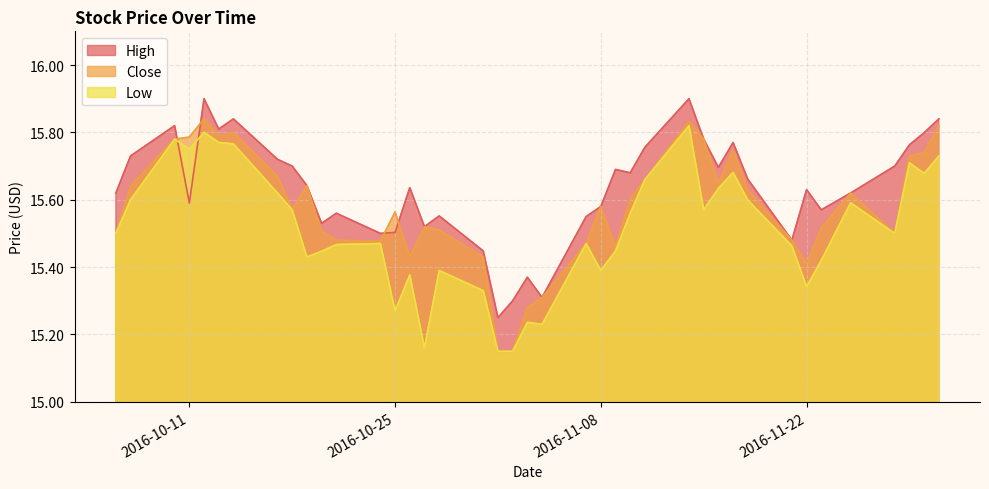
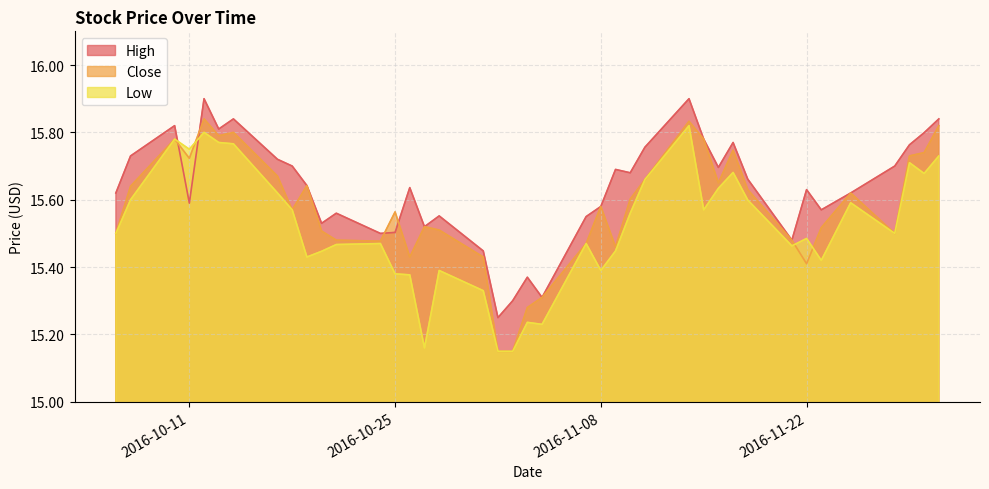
  {
    "High": {
      "2016-10-11": 15.59,
      "2016-10-25": 15.50,
      "2016-11-22": 15.63
    },
    "Close": {
-     "2016-10-11": 15.79,
+     "2016-10-11": 15.72,
      "2016-10-25": 15.56,
      "2016-11-22": 15.41
    },
    "Low": {
      "2016-10-11": 15.75,
-     "2016-10-25": 15.27,
+     "2016-10-25": 15.38,
      "2016-11-08": 15.39,
-     "2016-11-22": 15.34
+     "2016-11-22": 15.49
    }
  }
